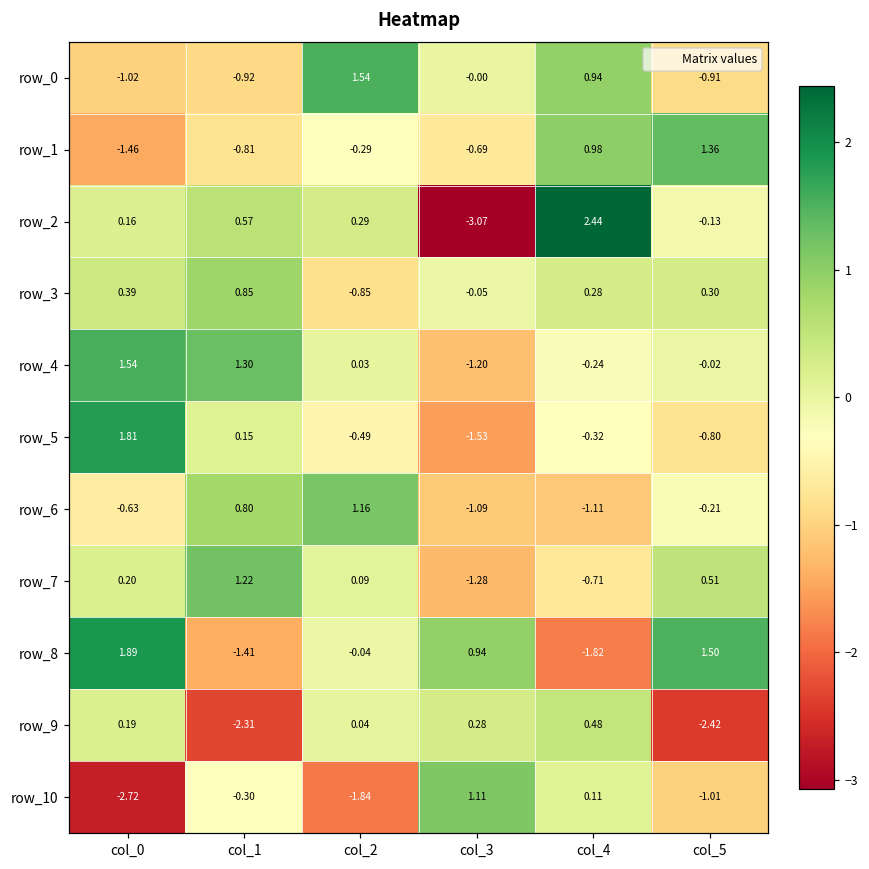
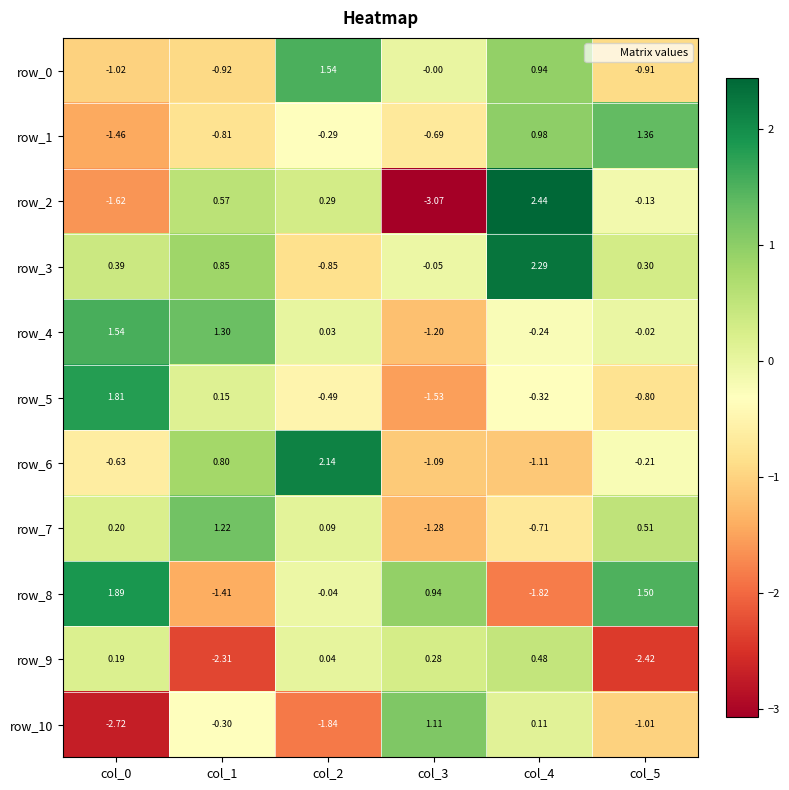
  {
    "row_0": {
      "col_0": -1.02,
      "col_1": -0.92,
      "col_2": 1.54,
      "col_3": -0.00,
      "col_4": 0.94,
      "col_5": -0.91
    },
    "row_1": {
      "col_0": -1.46,
      "col_1": -0.81,
      "col_2": -0.29,
      "col_3": -0.69,
      "col_4": 0.98,
      "col_5": 1.36
    },
    "row_2": {
-     "col_0": 0.16,
+     "col_0": -1.62,
      "col_1": 0.57,
      "col_2": 0.29,
      "col_3": -3.07,
      "col_4": 2.44,
      "col_5": -0.13
    },
    "row_3": {
      "col_0": 0.39,
      "col_1": 0.85,
      "col_2": -0.85,
      "col_3": -0.05,
-     "col_4": 0.28,
+     "col_4": 2.29,
      "col_5": 0.30
    },
    "row_4": {
      "col_0": 1.54,
      "col_1": 1.30,
      "col_2": 0.03,
      "col_3": -1.20,
      "col_4": -0.24,
      "col_5": -0.02
    },
    "row_5": {
      "col_0": 1.81,
      "col_1": 0.15,
      "col_2": -0.49,
      "col_3": -1.53,
      "col_4": -0.32,
      "col_5": -0.80
    },
    "row_6": {
      "col_0": -0.63,
      "col_1": 0.80,
-     "col_2": 1.16,
+     "col_2": 2.14,
      "col_3": -1.09,
      "col_4": -1.11,
      "col_5": -0.21
    },
    "row_7": {
      "col_0": 0.20,
      "col_1": 1.22,
      "col_2": 0.09,
      "col_3": -1.28,
      "col_4": -0.71,
      "col_5": 0.51
    },
    "row_8": {
      "col_0": 1.89,
      "col_1": -1.41,
      "col_2": -0.04,
      "col_3": 0.94,
      "col_4": -1.82,
      "col_5": 1.50
    },
    "row_9": {
      "col_0": 0.19,
      "col_1": -2.31,
      "col_2": 0.04,
      "col_3": 0.28,
      "col_4": 0.48,
      "col_5": -2.42
    },
    "row_10": {
      "col_0": -2.72,
      "col_1": -0.30,
      "col_2": -1.84,
      "col_3": 1.11,
      "col_4": 0.11,
      "col_5": -1.01
    }
  }
